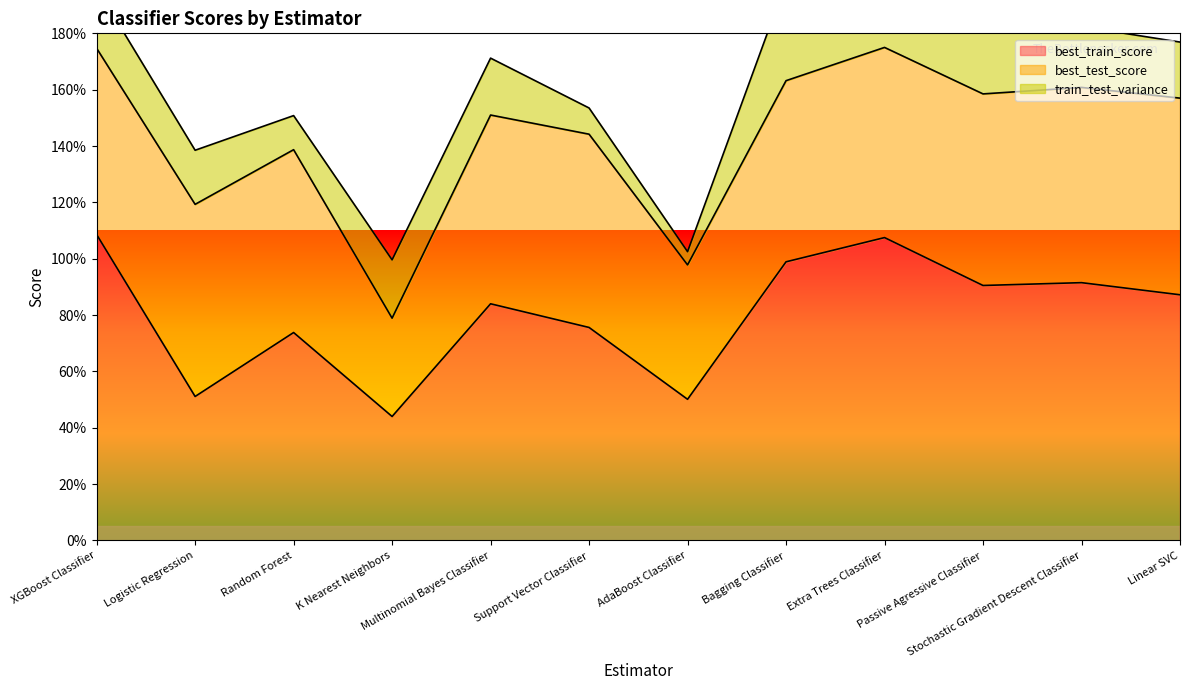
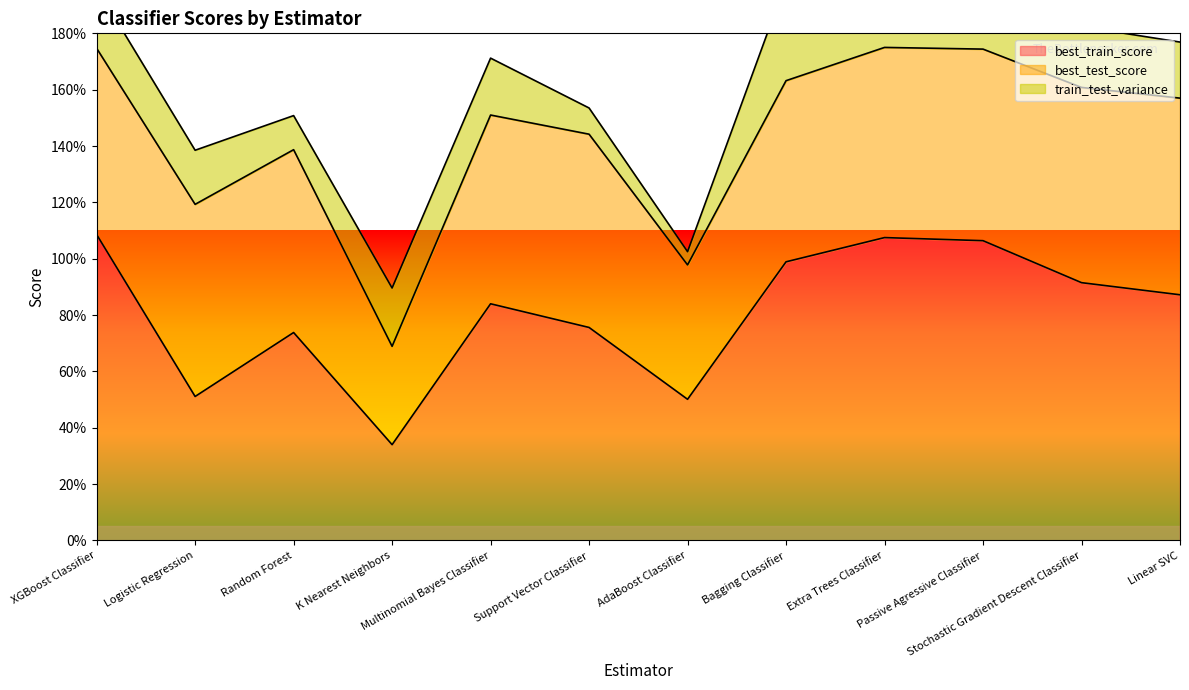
  {
    "best_train_score": {
      "XGBoost Classifier": "109%",
      "Logistic Regression": "51%",
      "Random Forest": "74%",
-     "K Nearest Neighbors": "44%",
+     "K Nearest Neighbors": "34%",
      "Multinomial Bayes Classifier": "84%",
      "Support Vector Classifier": "76%",
      "AdaBoost Classifier": "50%",
      "Bagging Classifier": "99%",
      "Extra Trees Classifier": "108%",
-     "Passive Agressive Classifier": "91%",
+     "Passive Agressive Classifier": "106%",
      "Stochastic Gradient Descent Classifier": "92%",
      "Linear SVC": "87%"
    }
  }
